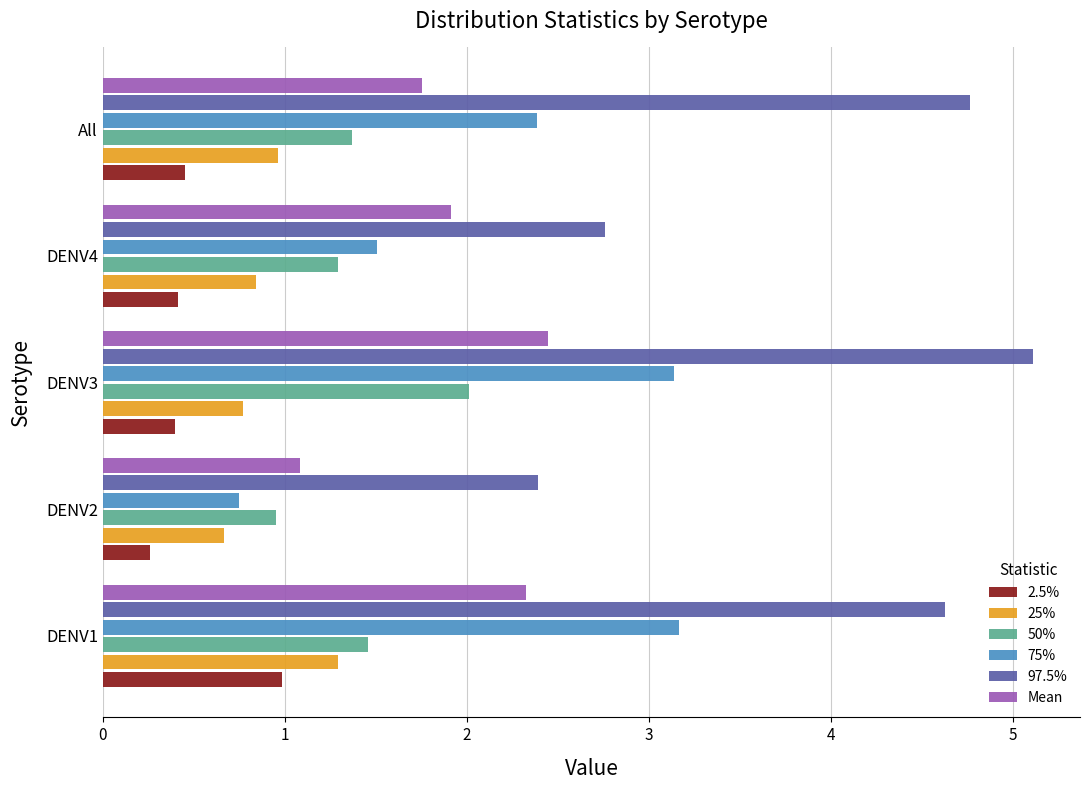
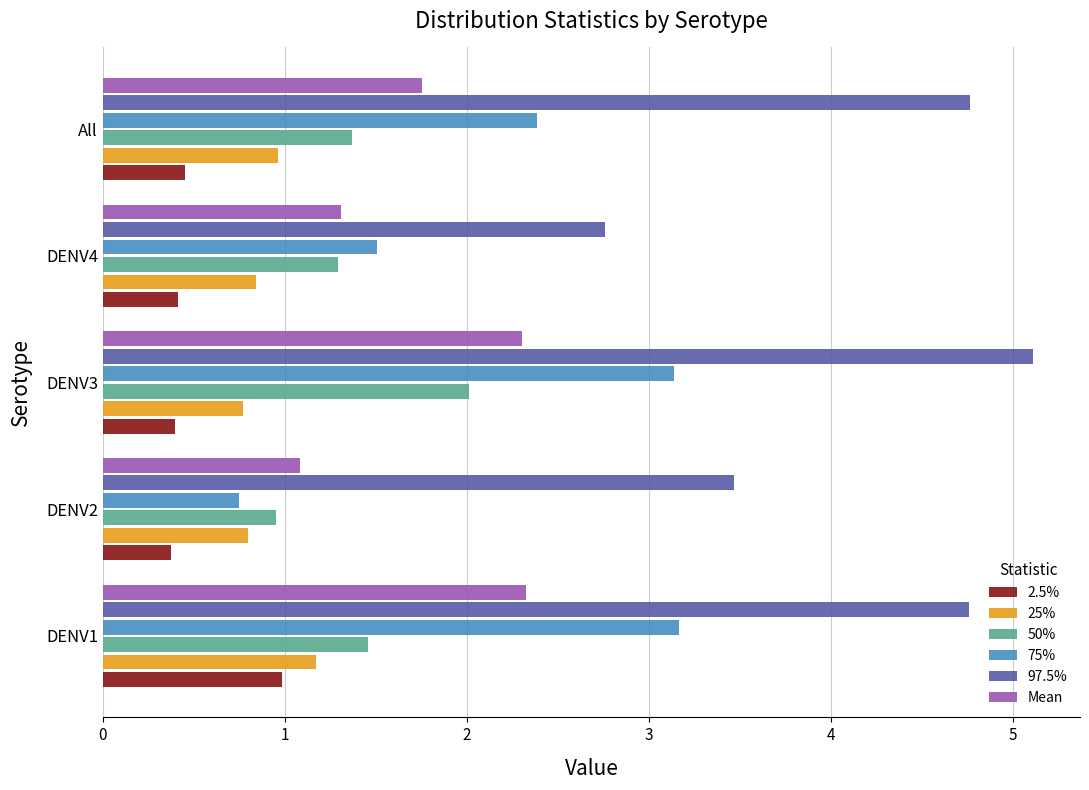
  {
    "2.5%": {
      "All": 0.45,
      "DENV4": 0.41,
      "DENV3": 0.40,
-     "DENV2": 0.26,
+     "DENV2": 0.37,
      "DENV1": 0.99
    },
    "25%": {
      "All": 0.96,
      "DENV4": 0.84,
      "DENV3": 0.77,
-     "DENV2": 0.66,
-     "DENV1": 1.29
+     "DENV2": 0.79,
+     "DENV1": 1.17
    },
    "50%": {
      "All": 1.37,
      "DENV4": 1.29,
      "DENV3": 2.01,
      "DENV2": 0.95,
      "DENV1": 1.46
    },
    "75%": {
      "All": 2.39,
      "DENV4": 1.51,
      "DENV3": 3.14,
      "DENV2": 0.74,
      "DENV1": 3.16
    },
    "97.5%": {
      "All": 4.77,
      "DENV4": 2.76,
      "DENV3": 5.11,
-     "DENV2": 2.39,
-     "DENV1": 4.62
+     "DENV2": 3.47,
+     "DENV1": 4.76
    },
    "Mean": {
      "All": 1.76,
-     "DENV4": 1.91,
-     "DENV3": 2.45,
+     "DENV4": 1.31,
+     "DENV3": 2.30,
      "DENV2": 1.09,
      "DENV1": 2.33
    }
  }
